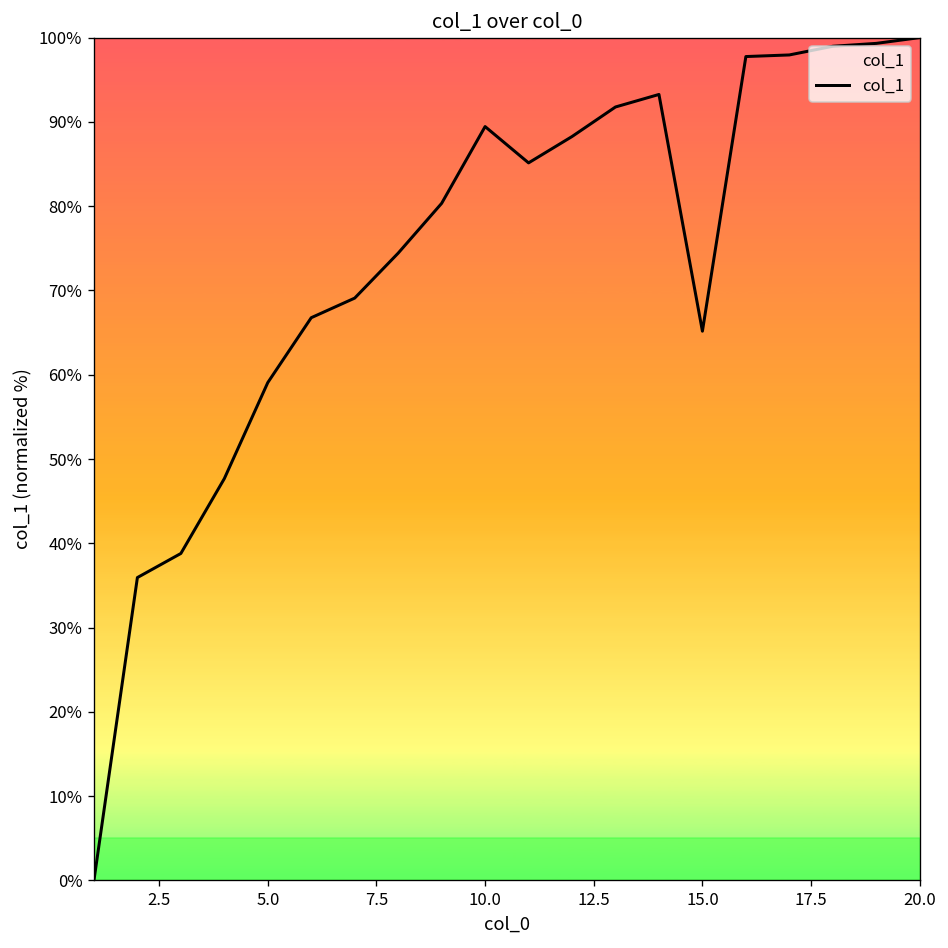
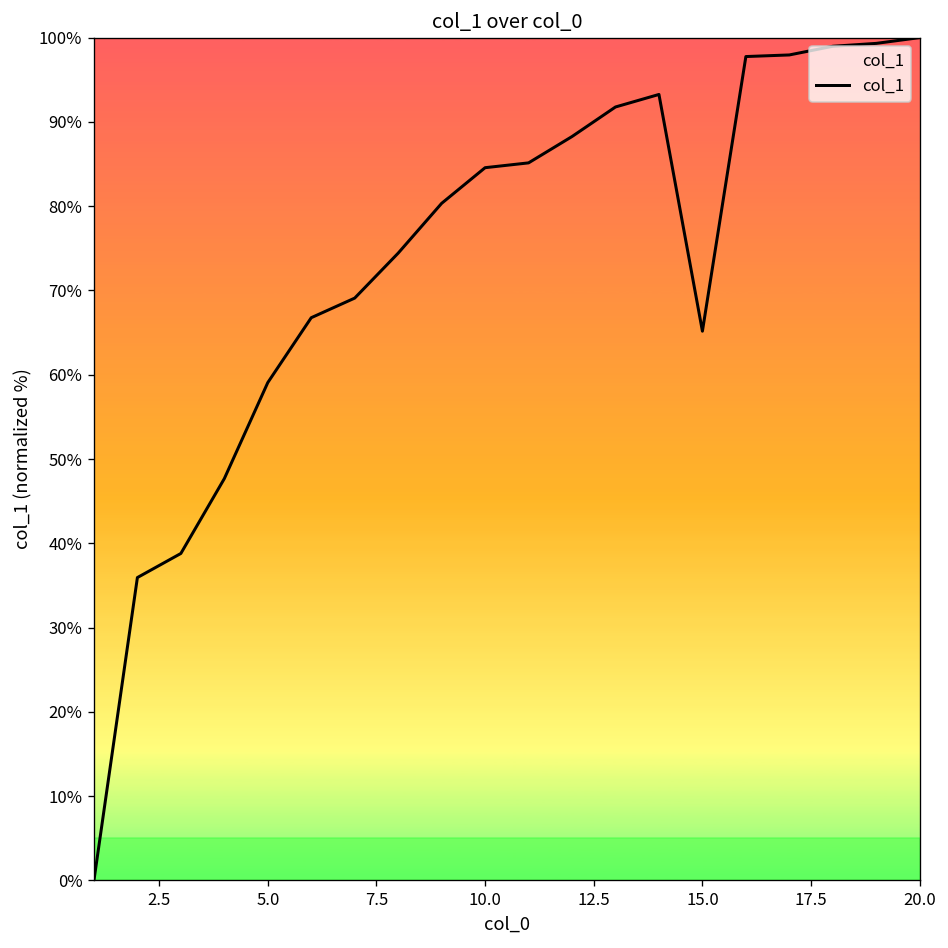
  {
    "5.0": "59%",
-   "10.0": "89%",
+   "10.0": "85%",
    "15.0": "65%",
    "20.0": "100%"
  }
